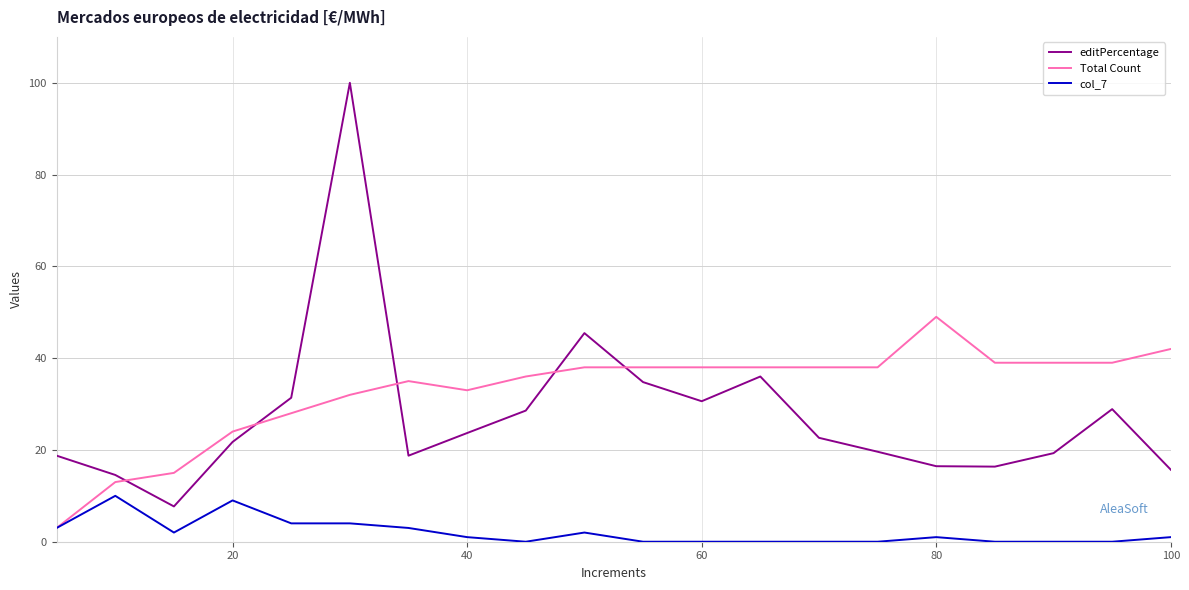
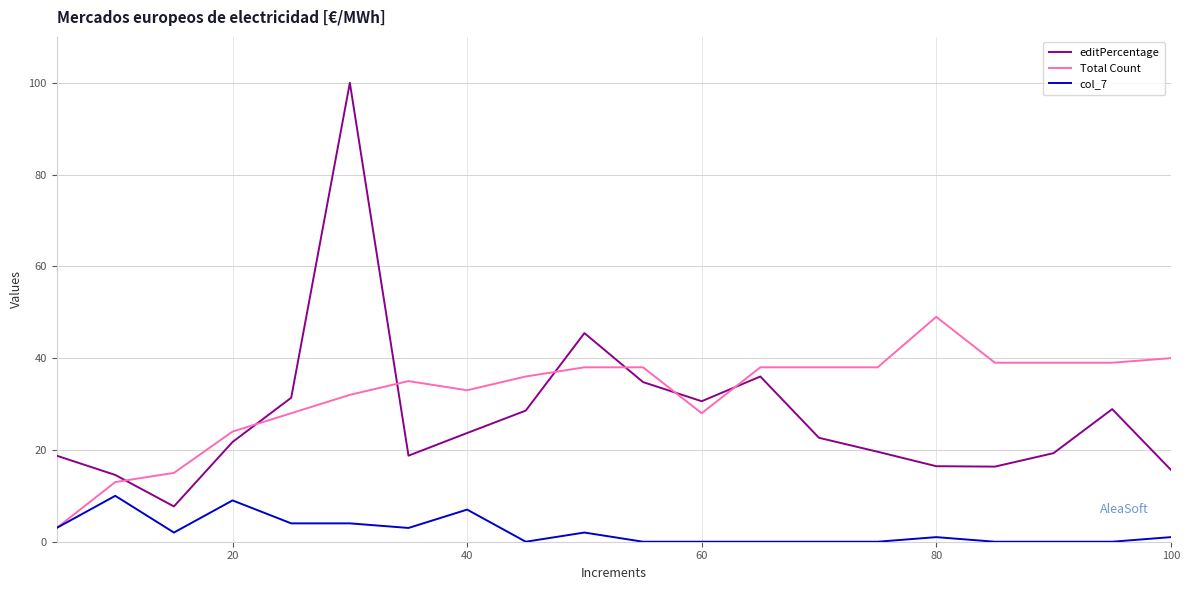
  {
    "editPercentage": {
      "20": 22,
      "40": 24,
      "60": 31,
      "80": 16,
      "100": 16
    },
    "Total Count": {
      "20": 24,
      "40": 33,
-     "60": 38,
+     "60": 28,
      "80": 49,
-     "100": 42
+     "100": 40
    },
    "col_7": {
      "20": 9,
-     "40": 1,
+     "40": 7,
      "60": 0,
      "80": 1,
      "100": 1
    }
  }
